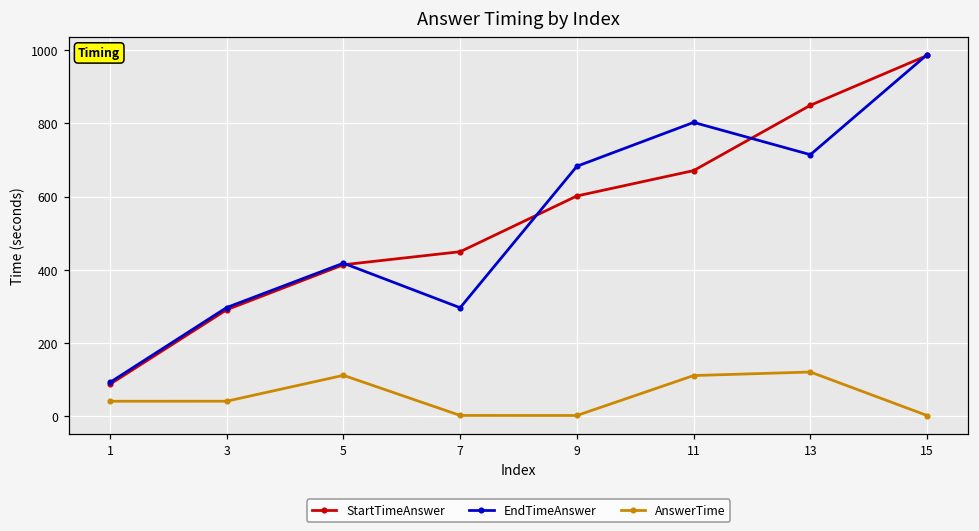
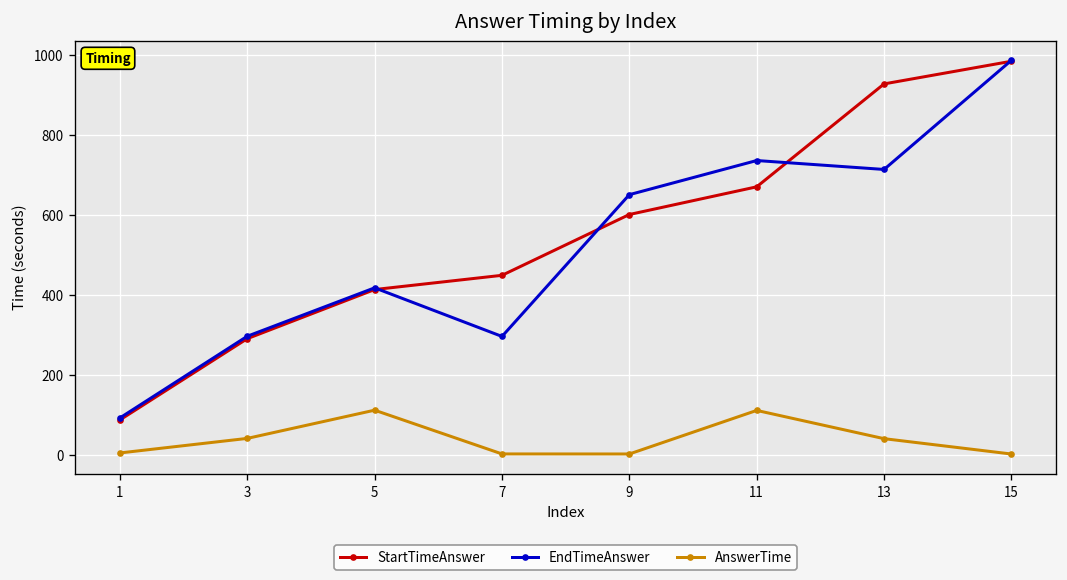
  {
    "StartTimeAnswer": {
      "7": 450,
      "9": 600,
      "11": 670,
-     "13": 850
+     "13": 930
    },
    "EndTimeAnswer": {
      "7": 300,
-     "9": 680,
-     "11": 800,
+     "9": 650,
+     "11": 740,
      "13": 710
    },
    "AnswerTime": {
-     "1": 40,
+     "1": 0,
      "3": 40,
      "5": 110,
      "7": 0,
      "9": 0,
      "11": 110,
-     "13": 120,
+     "13": 40,
      "15": 0
    }
  }
